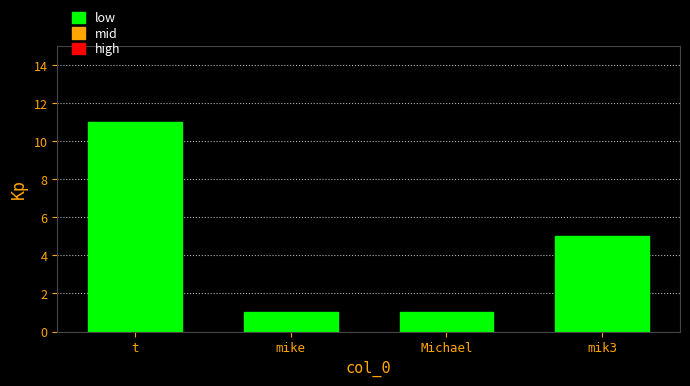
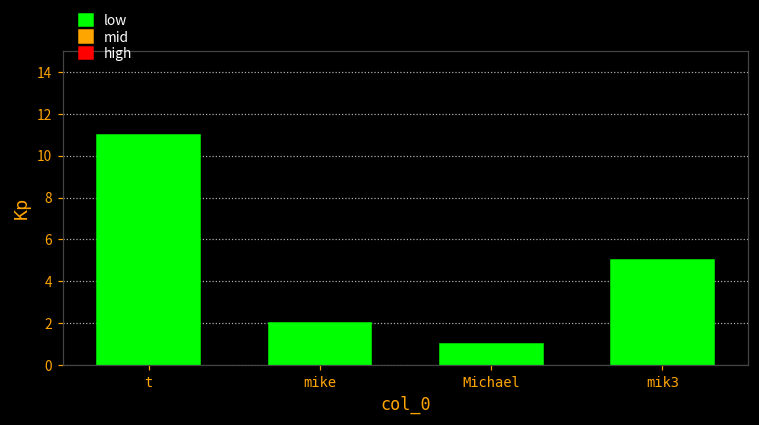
  {
    "t": 11,
-   "mike": 1,
+   "mike": 2,
    "Michael": 1,
    "mik3": 5
  }
